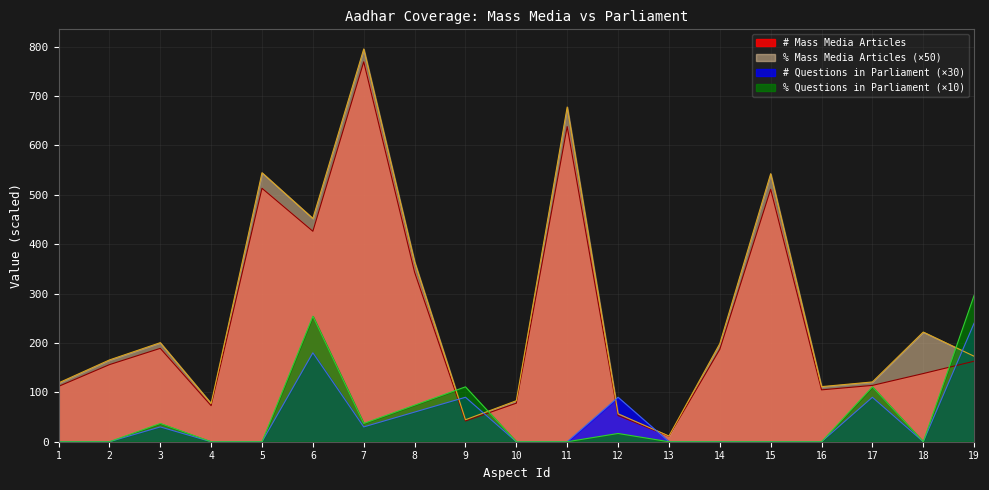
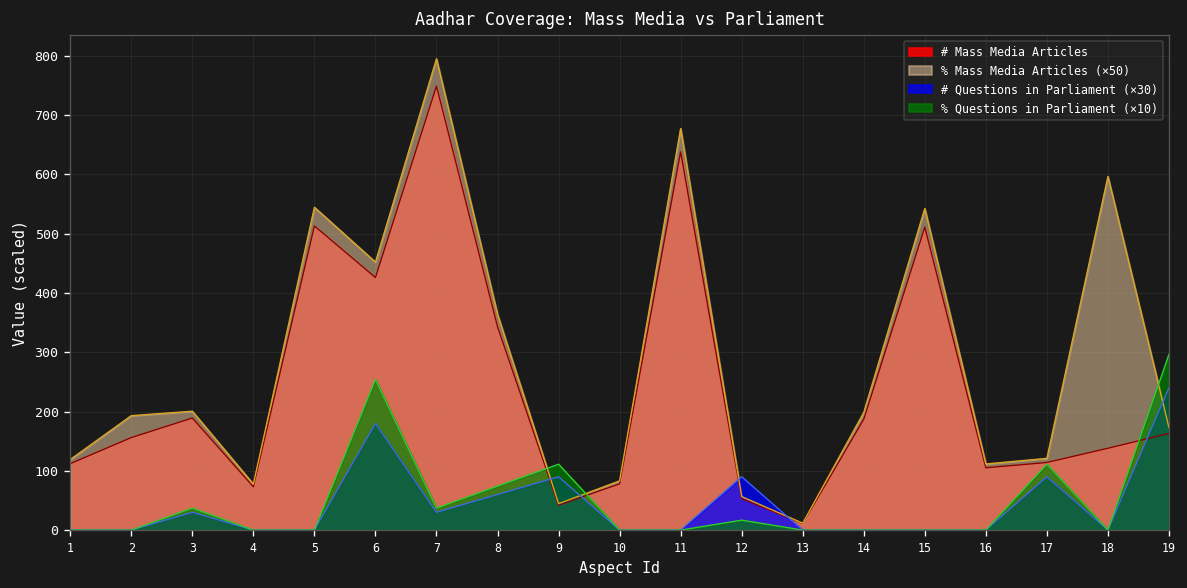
  {
    "# Mass Media Articles": {
      "1": 110,
      "2": 160,
      "3": 190,
      "5": 510,
      "6": 430,
-     "7": 770,
+     "7": 750,
      "8": 340,
      "11": 640,
      "14": 190,
      "15": 510,
      "16": 110,
      "18": 140,
      "19": 160
    },
    "% Mass Media Articles (×50)": {
      "1": 120,
-     "2": 170,
+     "2": 190,
      "3": 200,
      "5": 540,
      "6": 450,
      "7": 800,
      "8": 360,
      "11": 680,
      "14": 200,
      "15": 540,
      "16": 110,
      "17": 120,
-     "18": 220,
+     "18": 600,
      "19": 170
    },
    "# Questions in Parliament (×30)": {
      "3": 30,
      "6": 180,
      "7": 30,
      "8": 60,
      "9": 90,
      "12": 90,
      "17": 90,
      "19": 240
    },
    "% Questions in Parliament (×10)": {
      "3": 40,
      "6": 250,
      "7": 40,
      "8": 70,
      "9": 110,
      "12": 20,
      "19": 300
    }
  }
